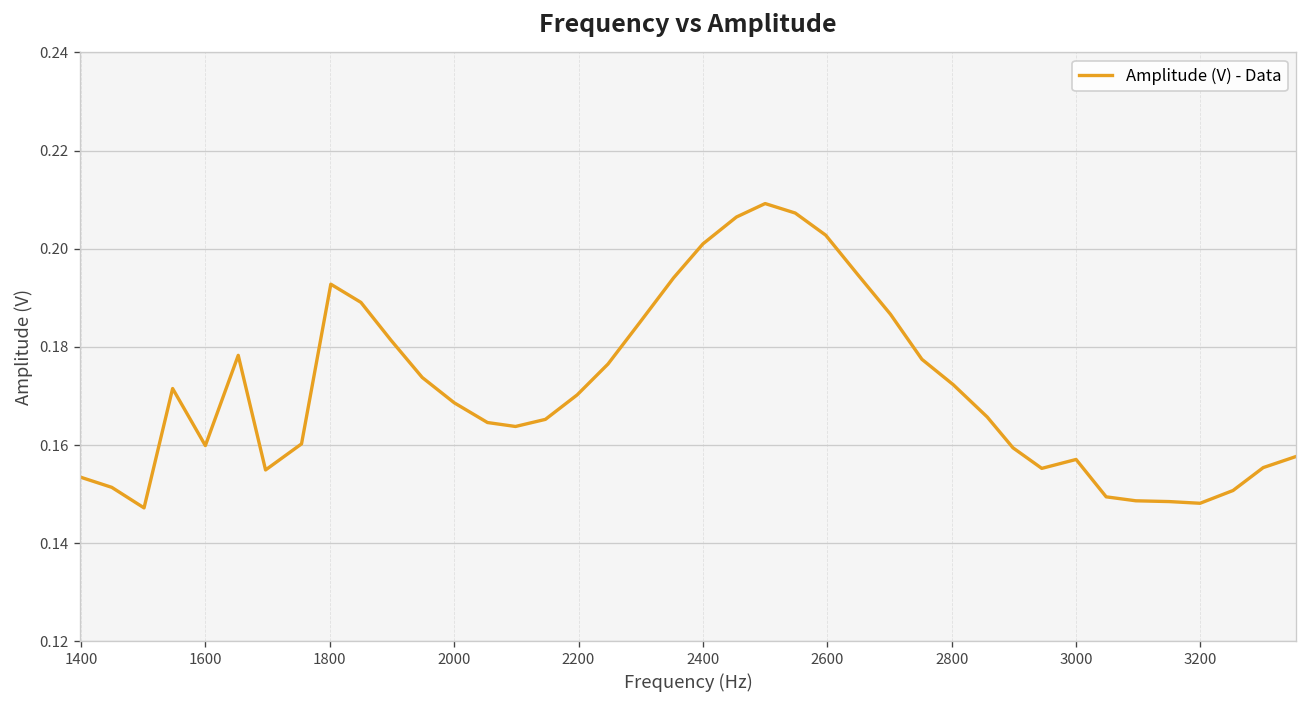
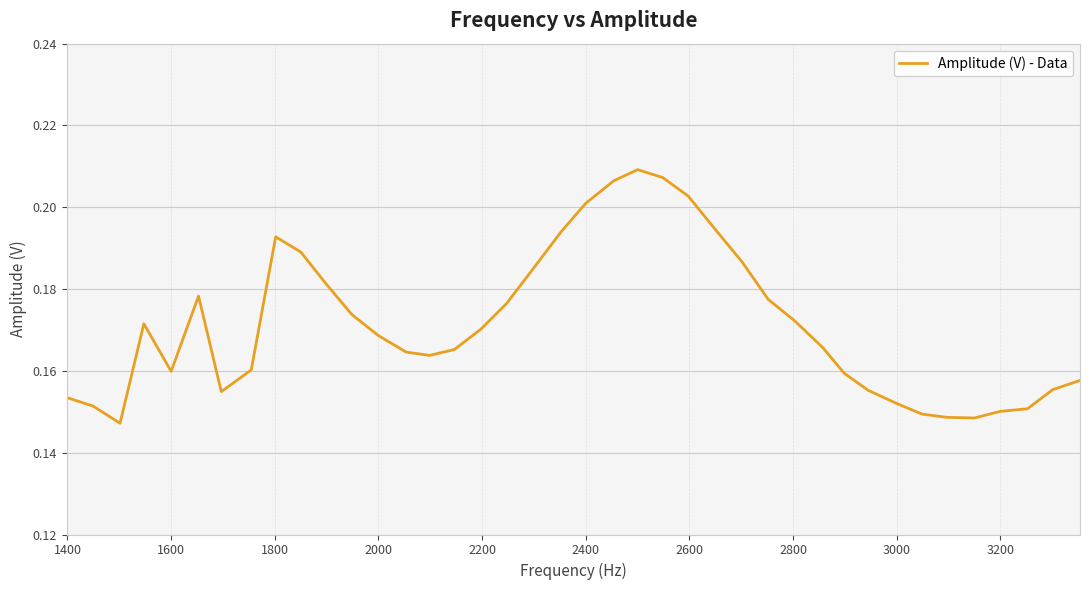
  {
    "1600": 0.160,
    "2000": 0.169,
    "2400": 0.201,
-   "3000": 0.157,
-   "3200": 0.148
+   "3000": 0.152,
+   "3200": 0.150
  }
